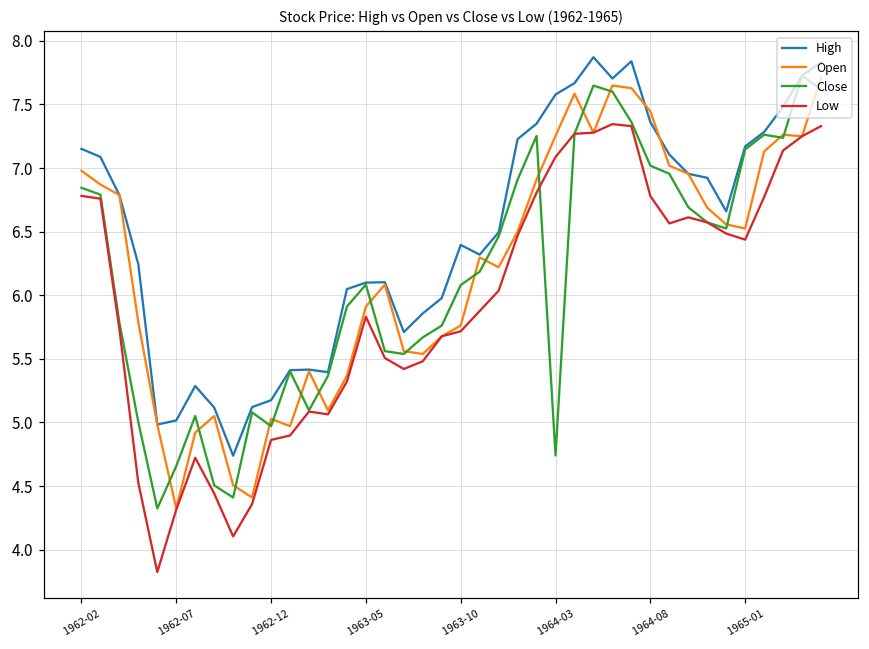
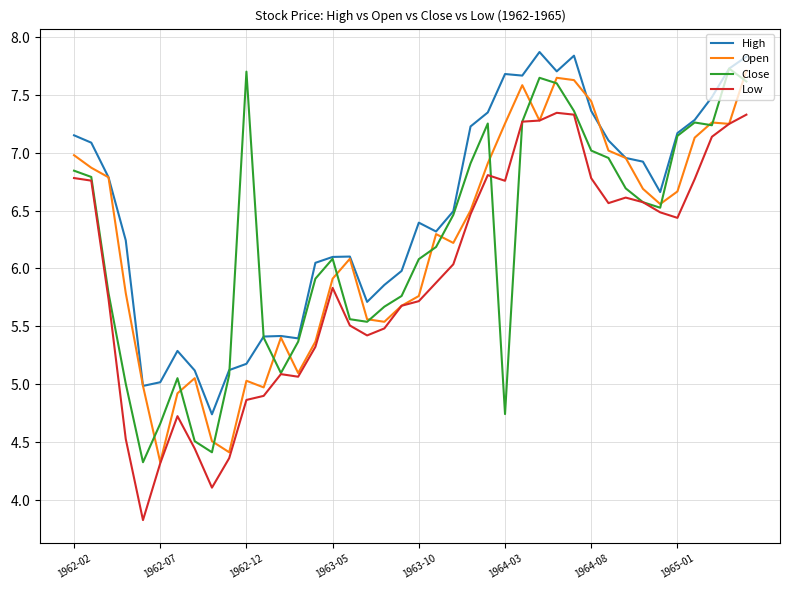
  {
    "High": {
      "1962-02": 7.15,
      "1962-07": 5.02,
      "1962-12": 5.18,
      "1963-10": 6.40,
-     "1964-03": 7.58,
+     "1964-03": 7.68,
      "1964-08": 7.36,
      "1965-01": 7.17
    },
    "Open": {
      "1962-02": 6.98,
      "1962-12": 5.03,
      "1963-05": 5.91,
      "1963-10": 5.76,
      "1964-03": 7.25,
      "1964-08": 7.45,
-     "1965-01": 6.52
+     "1965-01": 6.67
    },
    "Close": {
      "1962-02": 6.85,
      "1962-07": 4.66,
-     "1962-12": 4.97,
+     "1962-12": 7.70,
      "1963-10": 6.08,
      "1964-03": 4.74,
      "1964-08": 7.02,
      "1965-01": 7.15
    },
    "Low": {
      "1962-02": 6.78,
      "1962-12": 4.86,
      "1963-05": 5.83,
      "1963-10": 5.72,
-     "1964-03": 7.09,
+     "1964-03": 6.76,
      "1964-08": 6.78,
      "1965-01": 6.44
    }
  }
